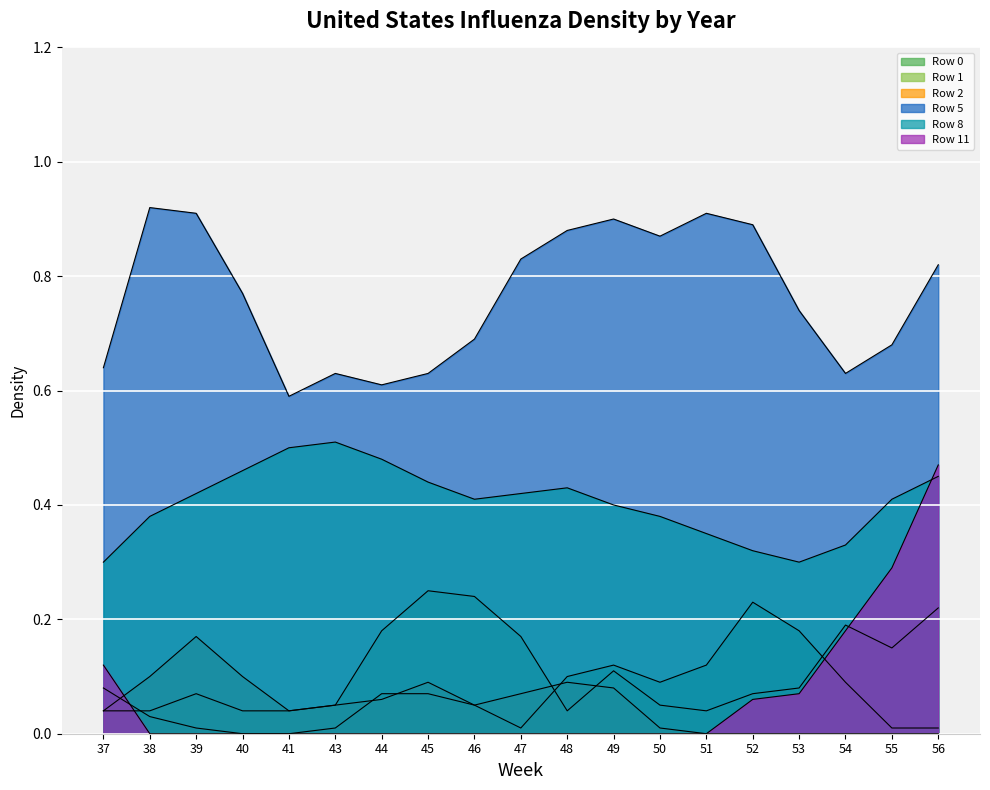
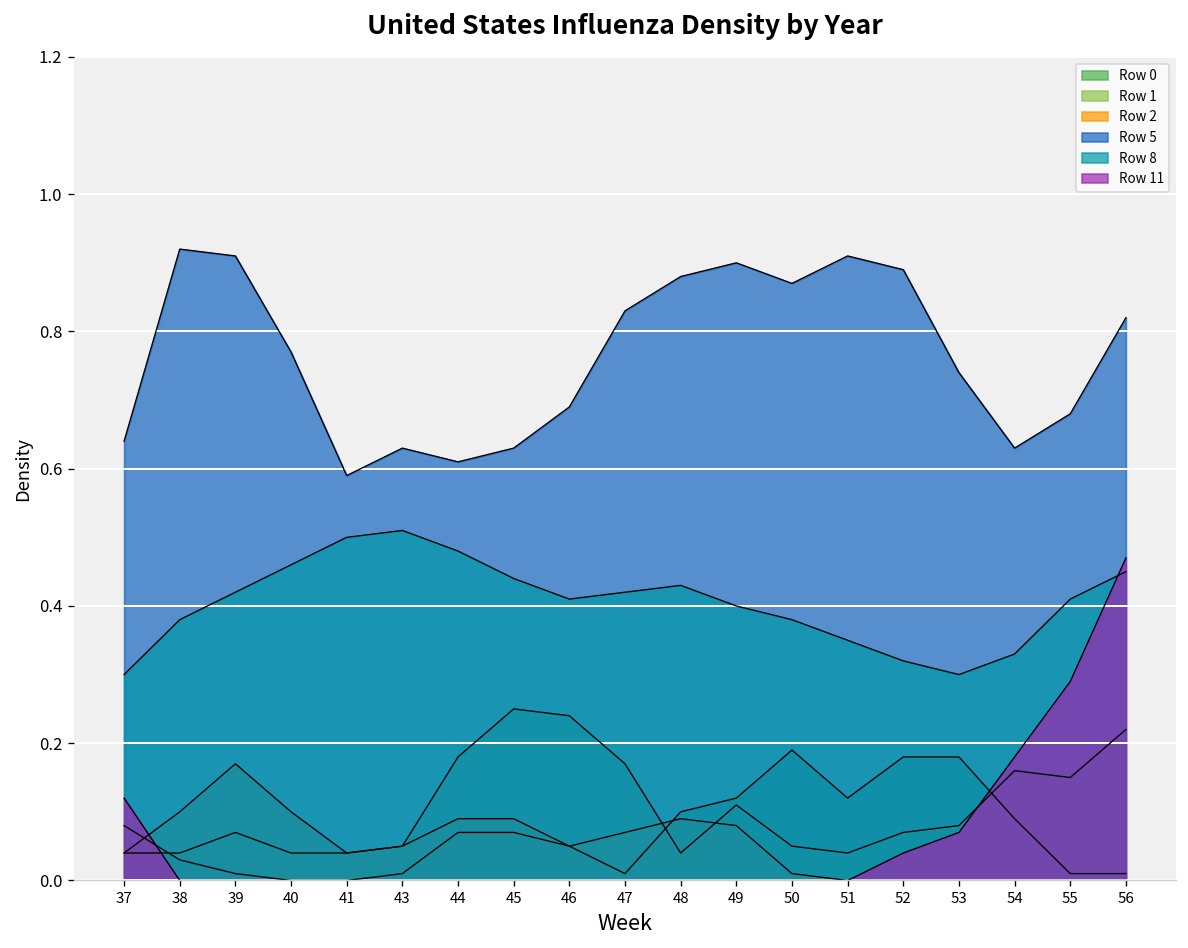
  {
    "Row 0": {
      "37": 0.08,
      "38": 0.03,
      "39": 0.01,
      "43": 0.01,
      "44": 0.07,
      "45": 0.07,
      "47": 0.01,
      "48": 0.10,
      "49": 0.12,
-     "50": 0.09,
+     "50": 0.19,
      "51": 0.12,
-     "52": 0.23,
+     "52": 0.18,
      "53": 0.18,
      "54": 0.09,
      "55": 0.01,
      "56": 0.01
    },
    "Row 1": {
      "38": 0.04,
      "39": 0.07,
      "40": 0.04,
      "44": 0.18,
      "45": 0.25,
      "46": 0.24,
      "47": 0.17,
      "48": 0.04,
      "49": 0.11,
      "50": 0.05,
      "51": 0.04,
      "52": 0.07,
      "53": 0.08,
-     "54": 0.19,
+     "54": 0.16,
      "55": 0.15,
      "56": 0.22
    },
    "Row 2": {
      "38": 0.10,
      "39": 0.17,
      "40": 0.10,
-     "44": 0.06,
+     "44": 0.09,
      "45": 0.09,
      "47": 0.07,
      "48": 0.09,
      "49": 0.08,
      "50": 0.01,
      "52": 0.00,
      "53": 0.00,
      "54": 0.00,
      "55": 0.00,
      "56": 0.00
    },
    "Row 11": {
      "37": 0.12,
      "38": 0.00,
      "39": 0.00,
      "43": 0.00,
      "44": 0.00,
      "45": 0.00,
      "46": 0.00,
      "47": 0.00,
      "48": 0.00,
      "49": 0.00,
      "50": 0.00,
-     "52": 0.06,
+     "52": 0.04,
      "53": 0.07,
      "54": 0.18,
      "55": 0.29,
      "56": 0.47
    }
  }
